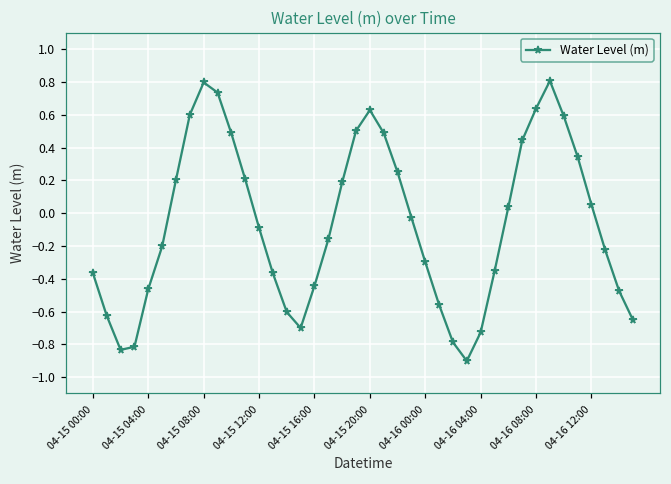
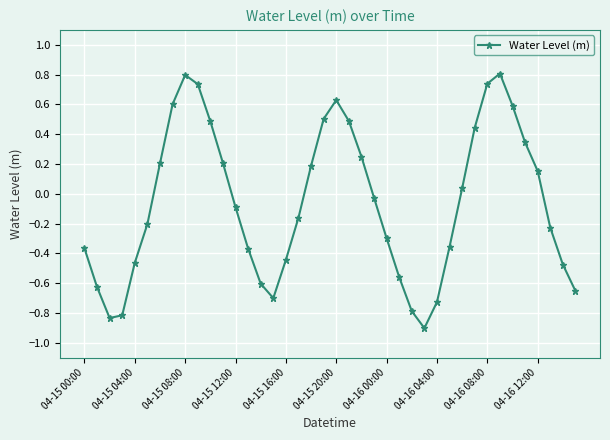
  {
    "04-15 00:00": -0.37,
    "04-15 04:00": -0.46,
    "04-15 08:00": 0.80,
    "04-15 12:00": -0.09,
    "04-15 16:00": -0.44,
    "04-15 20:00": 0.63,
    "04-16 00:00": -0.30,
    "04-16 04:00": -0.73,
-   "04-16 08:00": 0.64,
-   "04-16 12:00": 0.05
+   "04-16 08:00": 0.74,
+   "04-16 12:00": 0.15
  }
